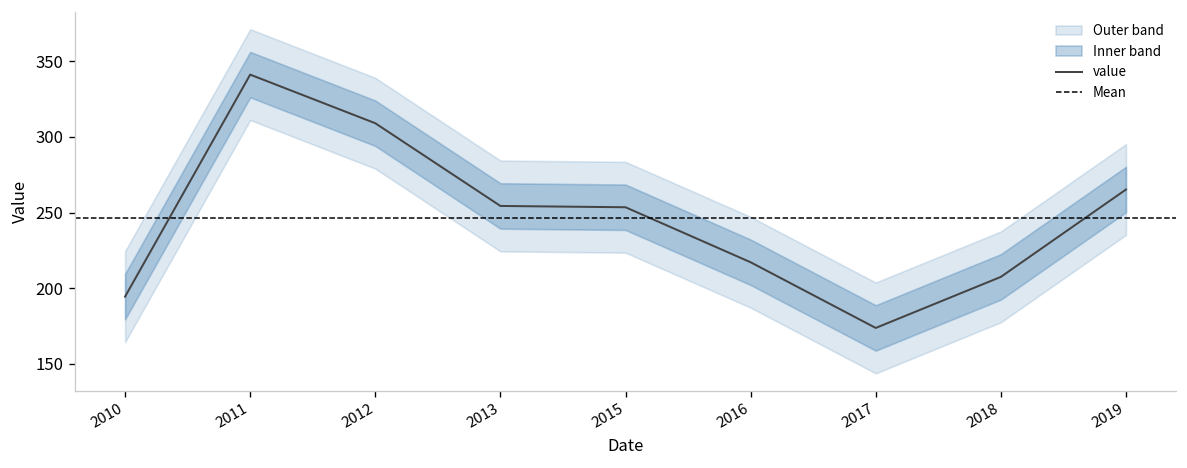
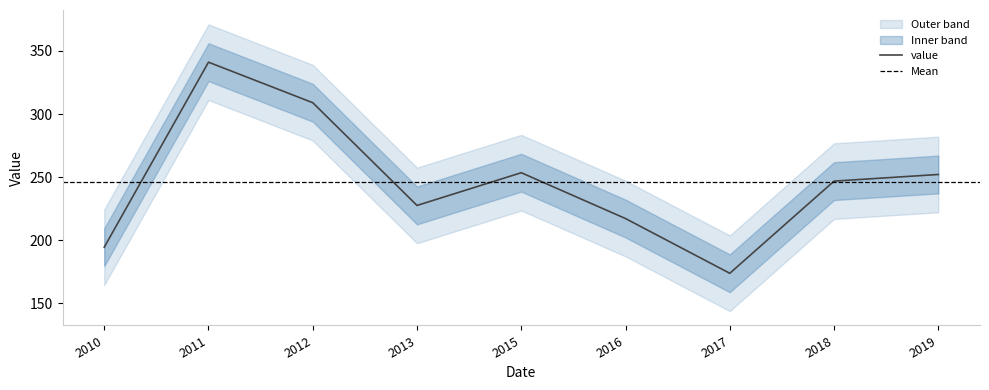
  {
    "value": {
      "2010": 194,
      "2011": 341,
      "2012": 309,
-     "2013": 254,
+     "2013": 228,
      "2015": 253,
      "2016": 217,
      "2017": 174,
-     "2018": 207,
-     "2019": 265
+     "2018": 247,
+     "2019": 252
    }
  }
